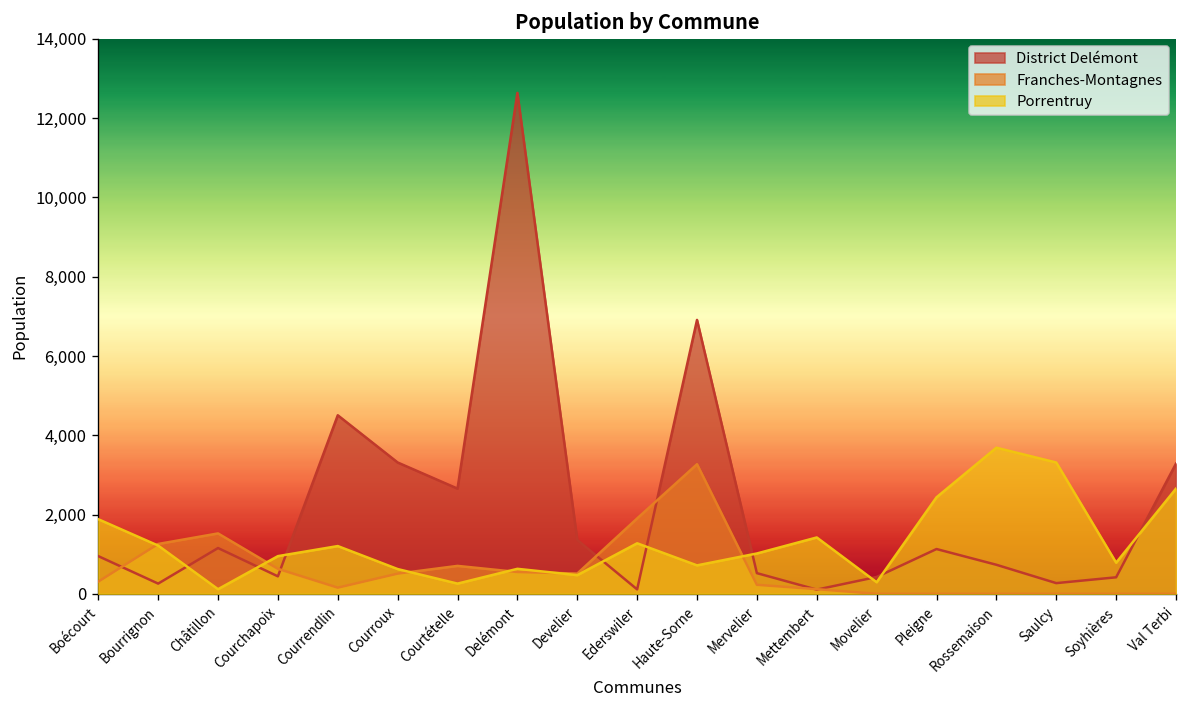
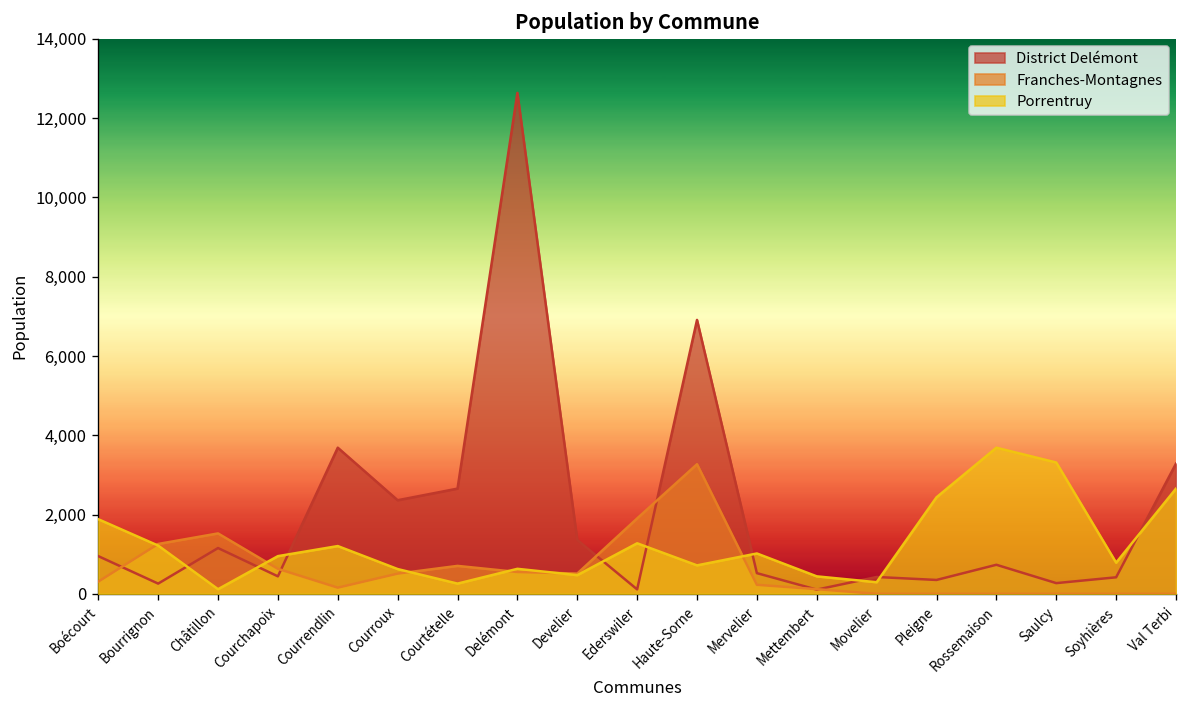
  {
    "District Delémont": {
      "Boécourt": "1,000",
      "Bourrignon": "300",
      "Châtillon": "1,200",
      "Courchapoix": "400",
-     "Courrendlin": "4,500",
-     "Courroux": "3,300",
+     "Courrendlin": "3,700",
+     "Courroux": "2,400",
      "Courtételle": "2,700",
      "Delémont": "12,600",
      "Develier": "1,400",
      "Ederswiler": "100",
      "Haute-Sorne": "6,900",
      "Mervelier": "500",
      "Movelier": "400",
-     "Pleigne": "1,100",
+     "Pleigne": "400",
      "Rossemaison": "700",
      "Saulcy": "300",
      "Soyhières": "400",
      "Val Terbi": "3,300"
    },
    "Franches-Montagnes": {
      "Boécourt": "300",
      "Châtillon": "1,500",
      "Courchapoix": "600",
      "Courrendlin": "200",
      "Courroux": "500",
      "Courtételle": "700",
      "Delémont": "600",
      "Ederswiler": "1,900",
      "Haute-Sorne": "3,300",
      "Mervelier": "200",
      "Movelier": "0",
      "Pleigne": "0",
      "Rossemaison": "0",
      "Saulcy": "0",
      "Soyhières": "0",
      "Val Terbi": "0"
    },
    "Porrentruy": {
      "Boécourt": "1,900",
      "Châtillon": "100",
      "Courchapoix": "1,000",
      "Courrendlin": "1,200",
      "Courroux": "600",
      "Courtételle": "300",
      "Delémont": "600",
      "Ederswiler": "1,300",
      "Haute-Sorne": "700",
      "Mervelier": "1,000",
-     "Mettembert": "1,400",
+     "Mettembert": "400",
      "Movelier": "300",
      "Pleigne": "2,400",
      "Rossemaison": "3,700",
      "Saulcy": "3,300",
      "Soyhières": "800",
      "Val Terbi": "2,700"
    }
  }
